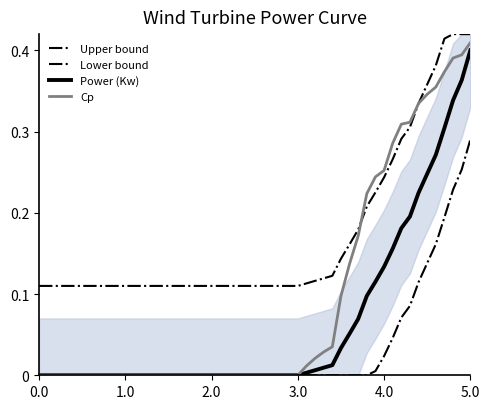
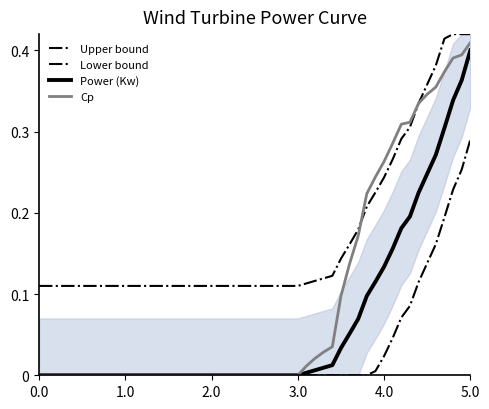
  {
    "Cp": {
-     "4.0": 0.25,
+     "4.0": 0.26,
      "5.0": 0.41
    }
  }
